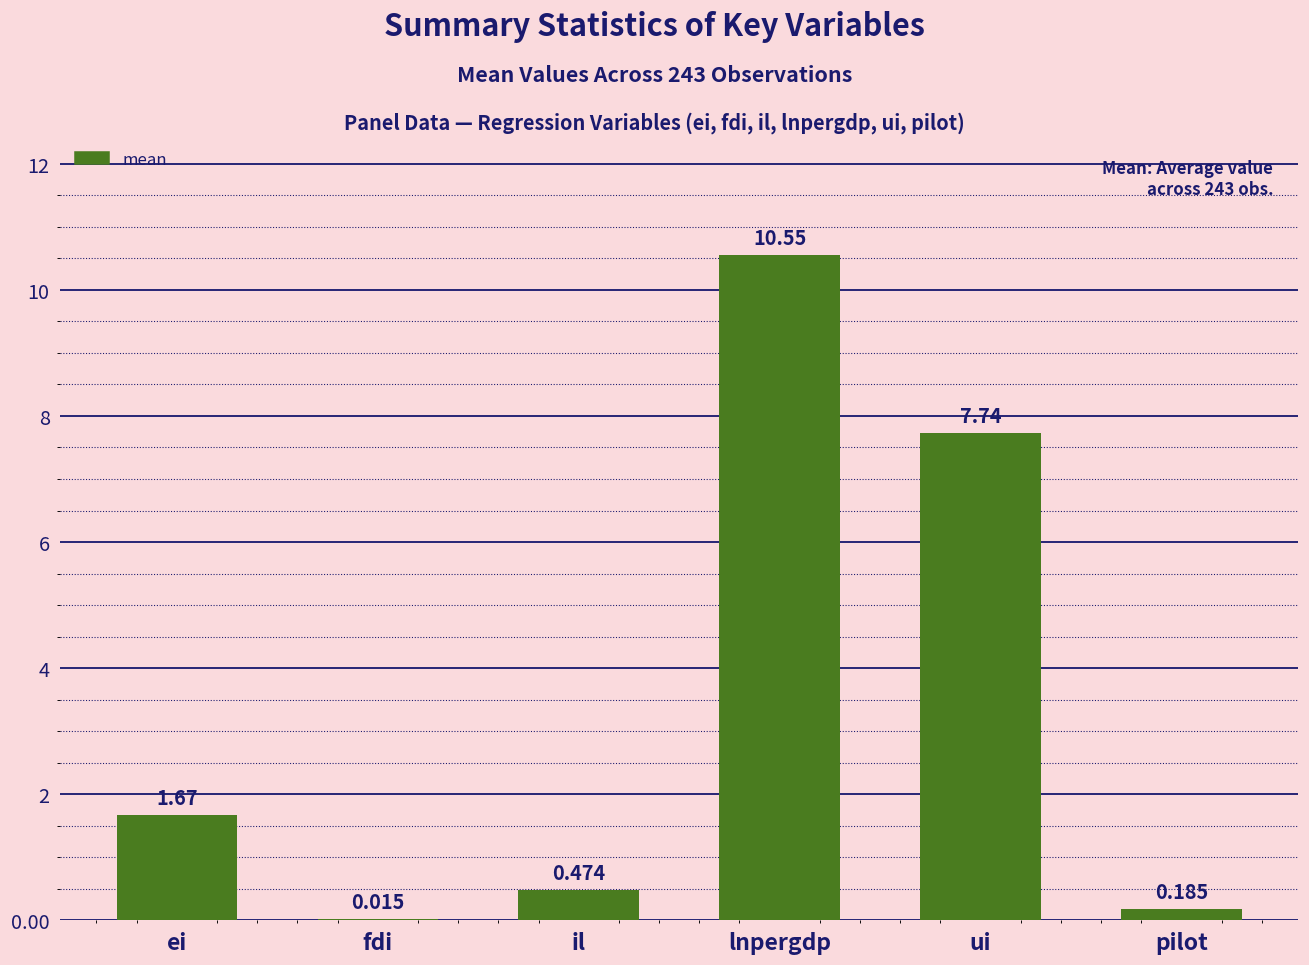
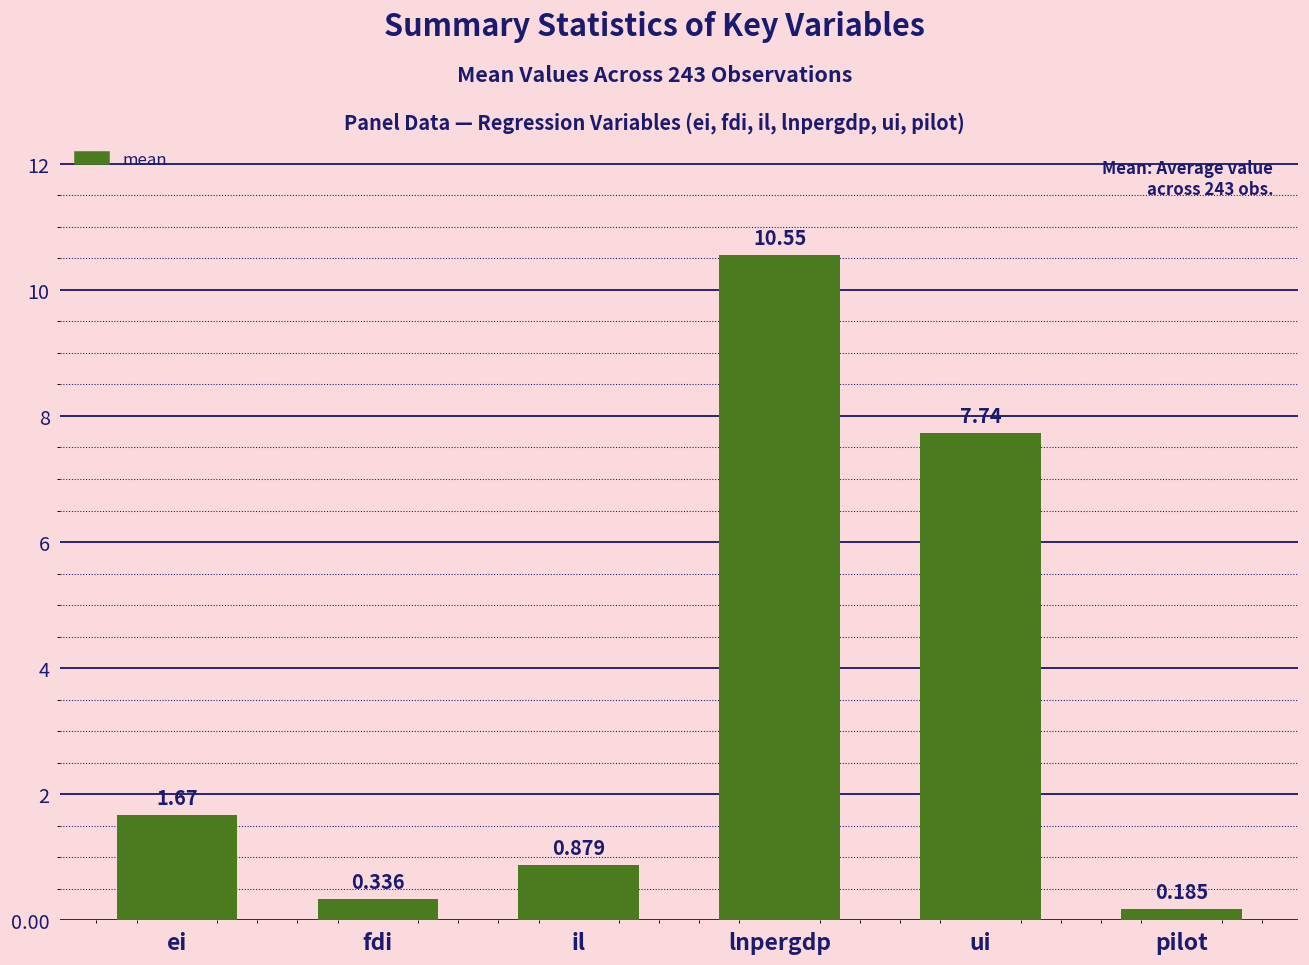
  {
    "ei": 1.67,
-   "fdi": 0.015,
-   "il": 0.474,
+   "fdi": 0.336,
+   "il": 0.879,
    "lnpergdp": 10.55,
    "ui": 7.74,
    "pilot": 0.185
  }
